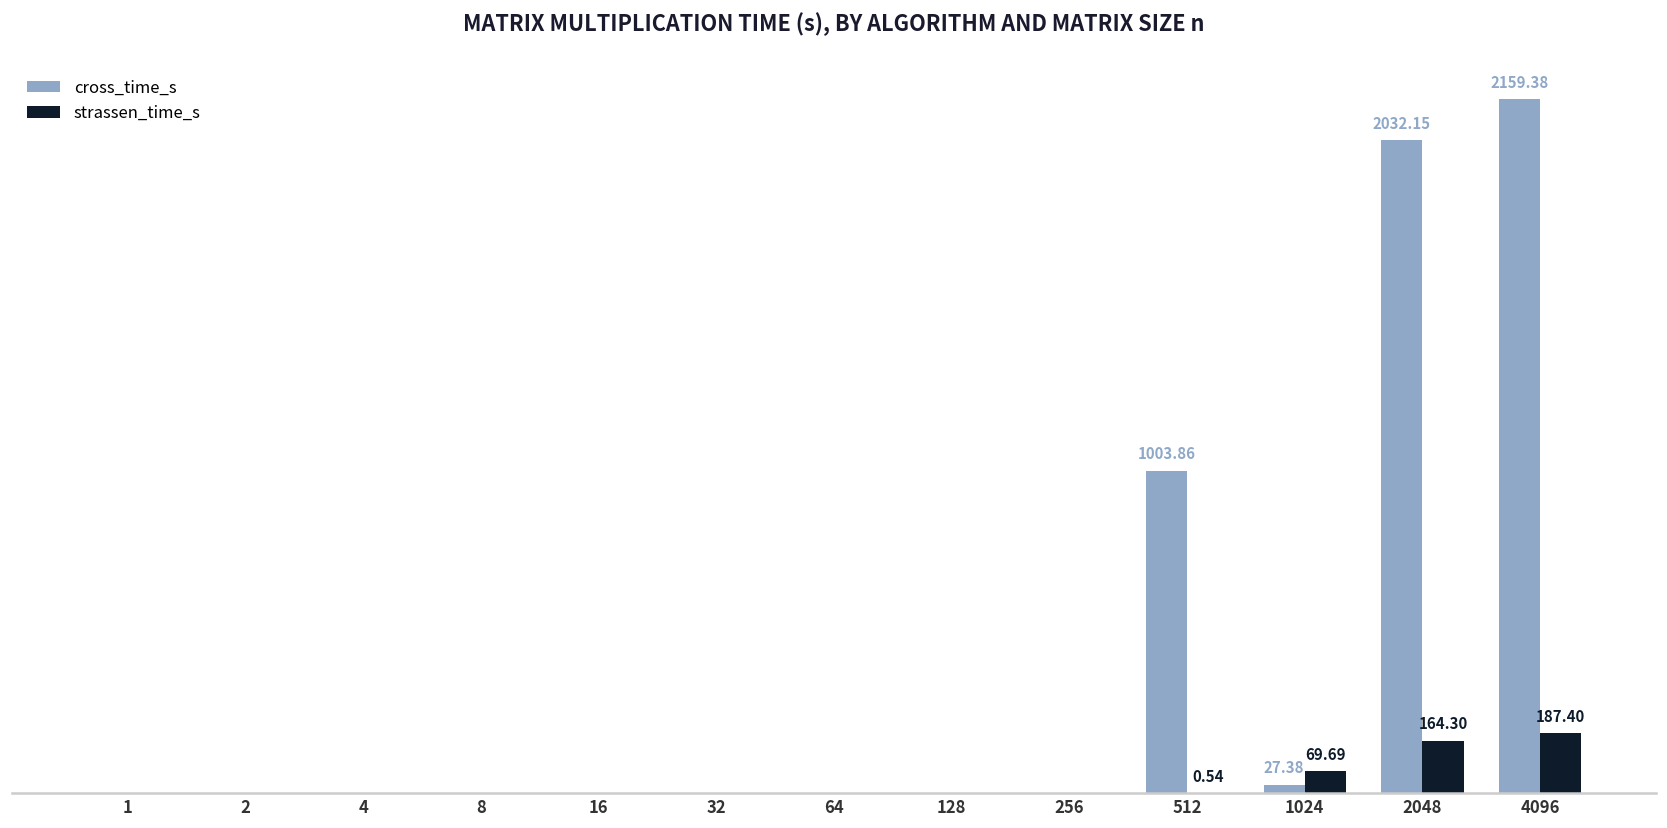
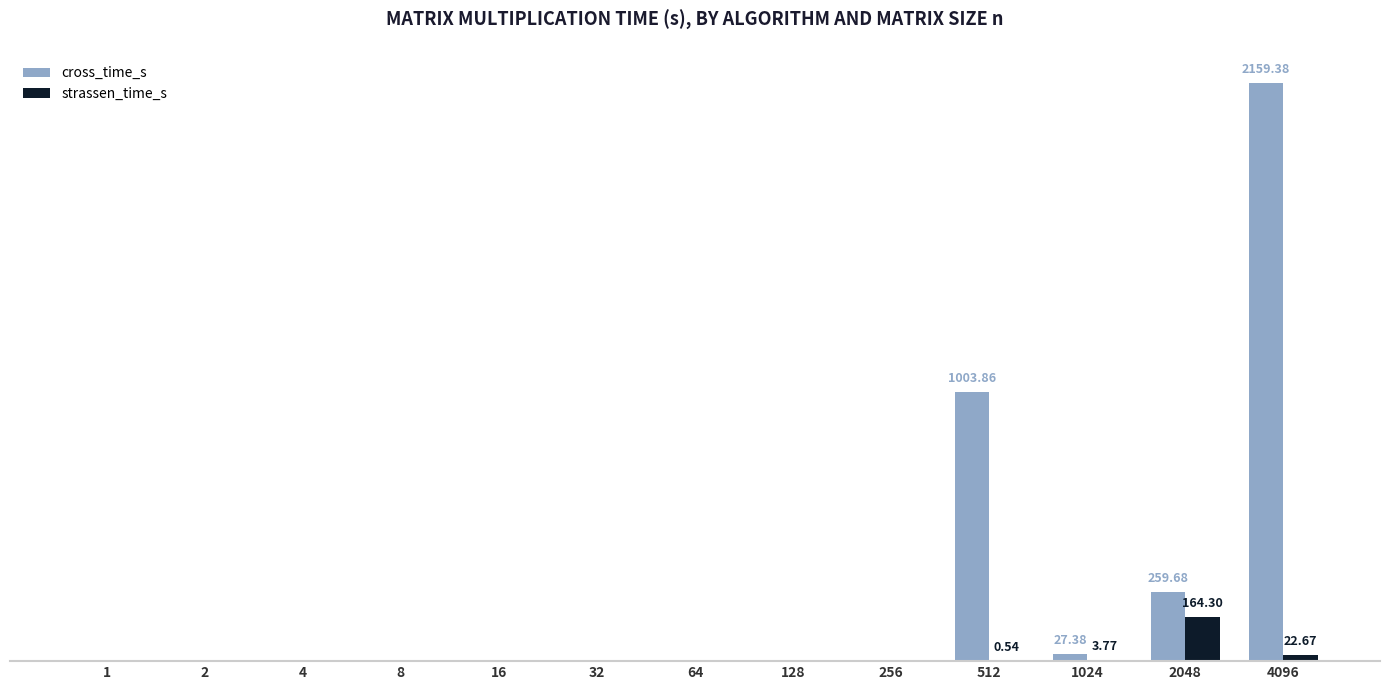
  {
    "cross_time_s": {
      "512": 1003.86,
      "1024": 27.38,
-     "2048": 2032.15,
+     "2048": 259.68,
      "4096": 2159.38
    },
    "strassen_time_s": {
      "512": 0.54,
-     "1024": 69.69,
+     "1024": 3.77,
      "2048": 164.30,
-     "4096": 187.40
+     "4096": 22.67
    }
  }
